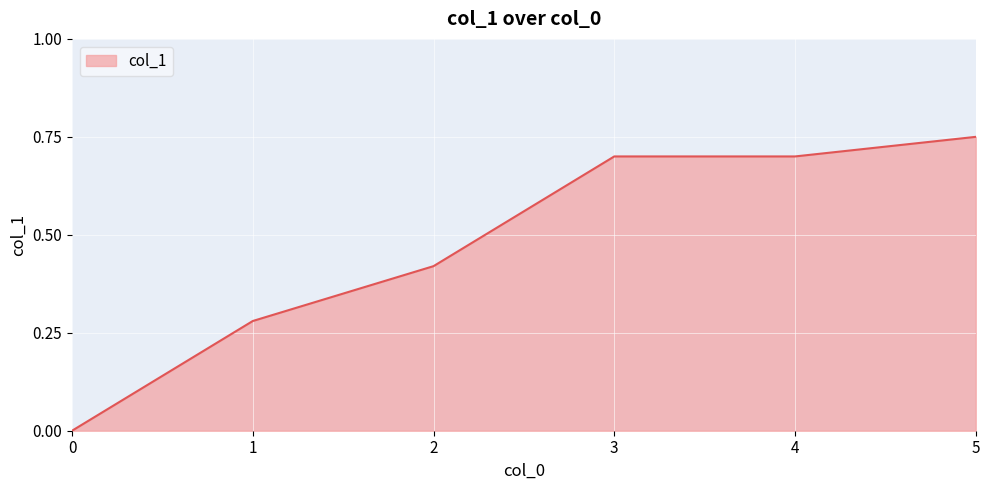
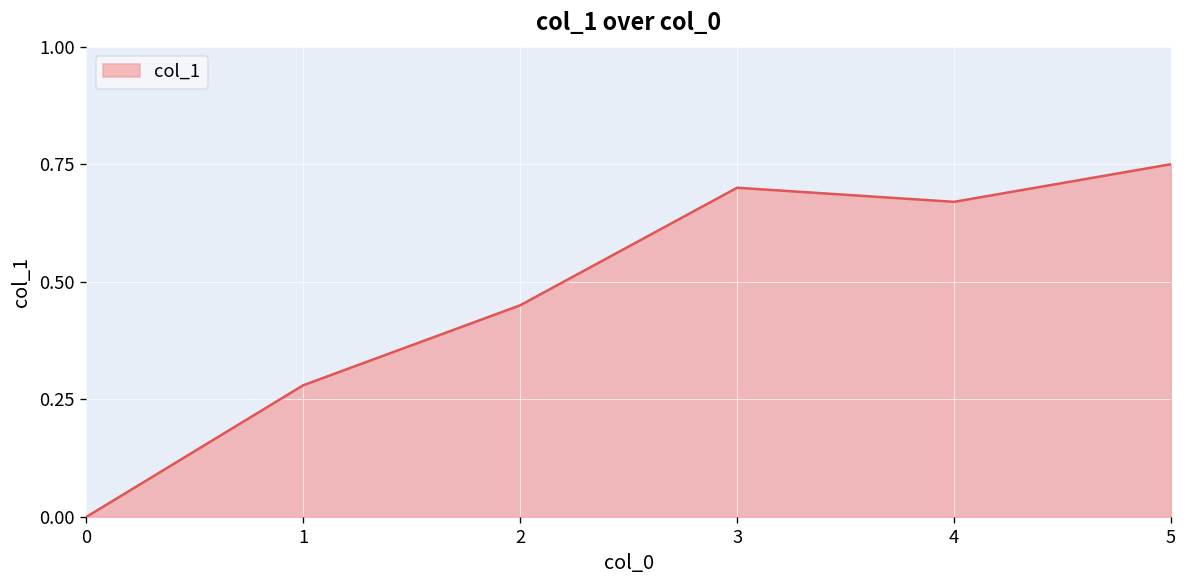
  {
    "0": 0.00,
    "1": 0.28,
-   "2": 0.42,
+   "2": 0.45,
    "3": 0.70,
-   "4": 0.70,
+   "4": 0.67,
    "5": 0.75
  }
